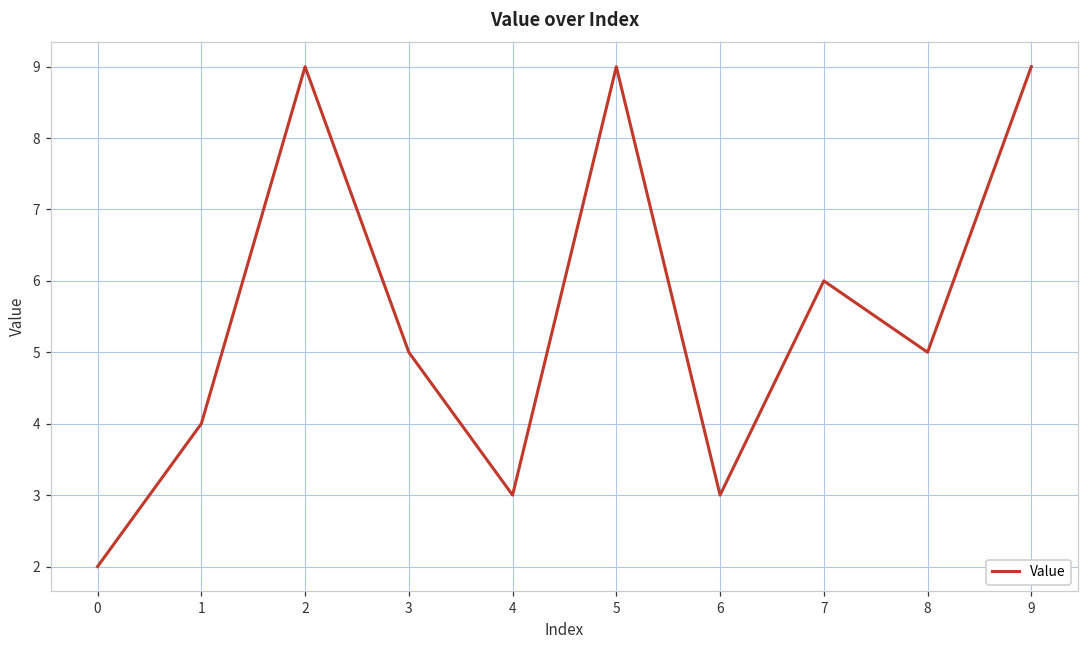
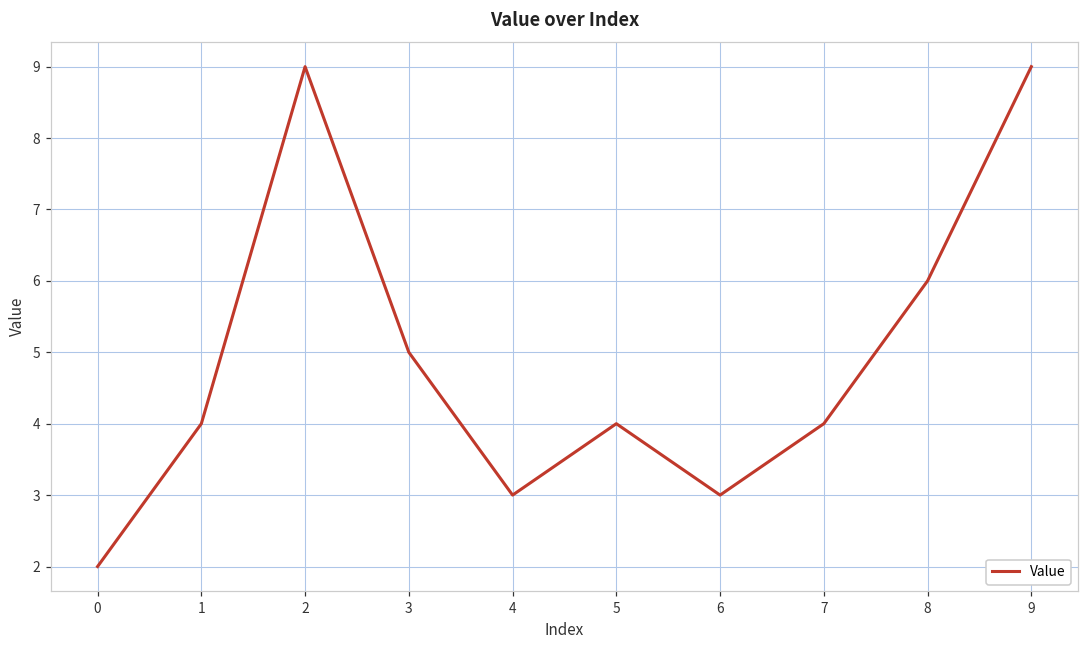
  {
    "0": 2,
    "1": 4,
    "2": 9,
    "3": 5,
    "4": 3,
-   "5": 9,
+   "5": 4,
    "6": 3,
-   "7": 6,
-   "8": 5,
+   "7": 4,
+   "8": 6,
    "9": 9
  }
